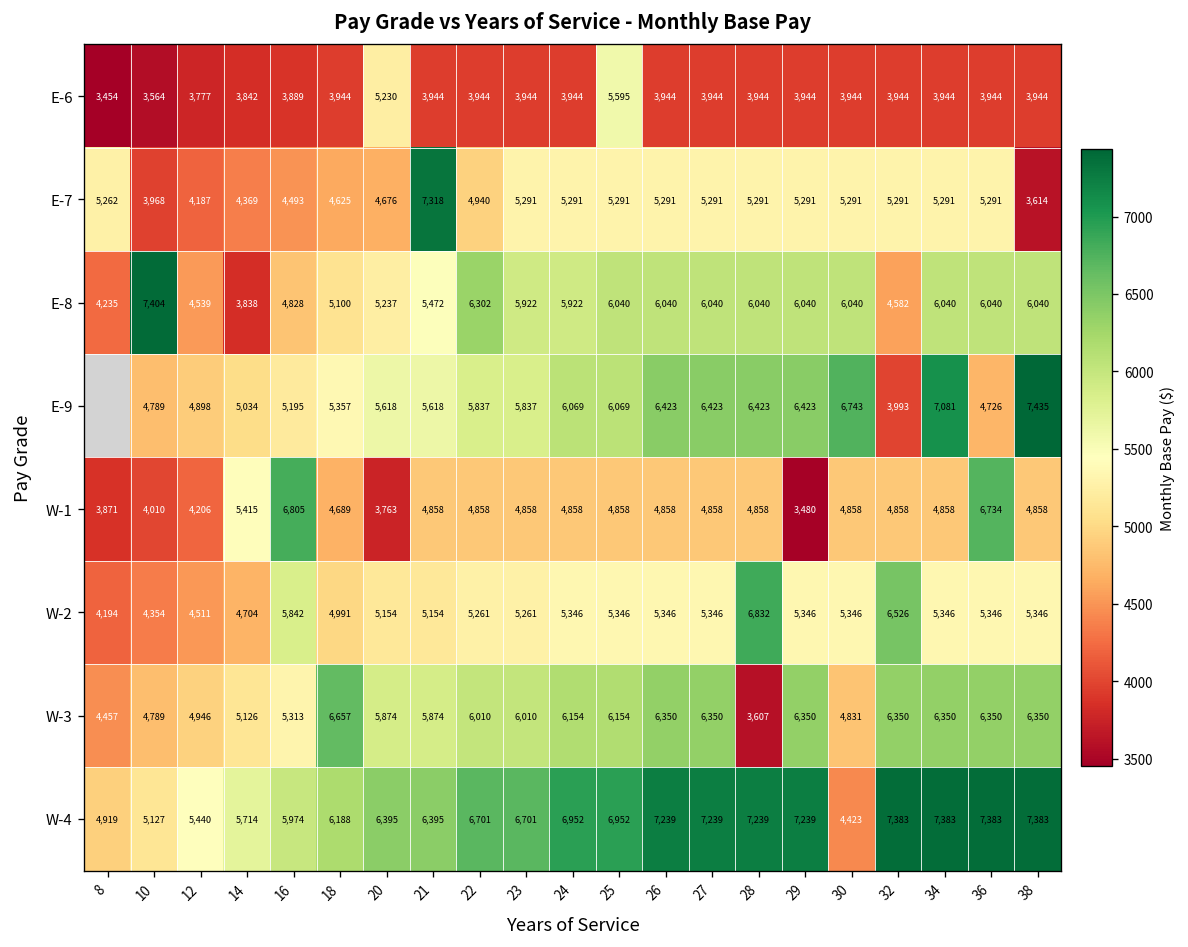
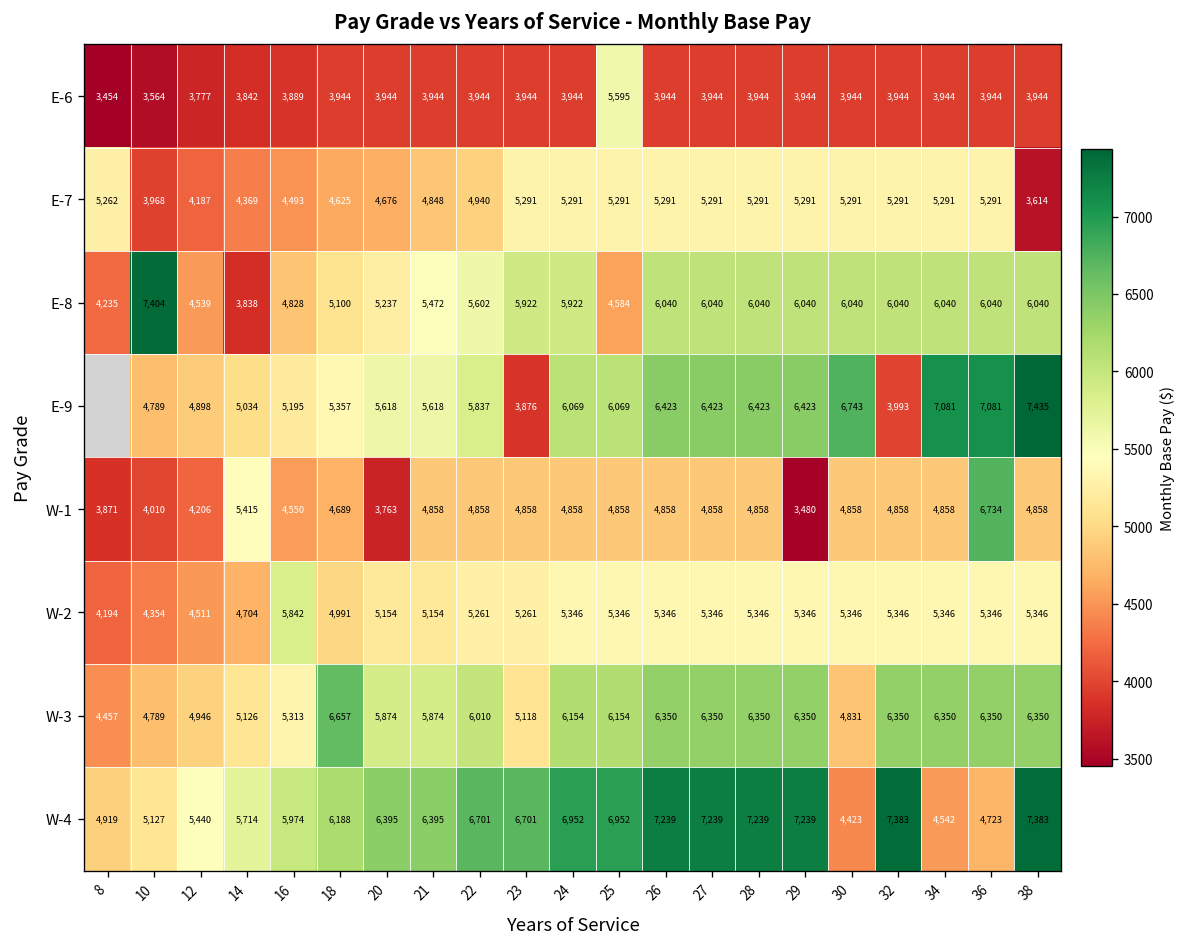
  {
    "E-6": {
      "8": "3,454",
      "10": "3,564",
      "12": "3,777",
      "14": "3,842",
      "16": "3,889",
      "18": "3,944",
-     "20": "5,230",
+     "20": "3,944",
      "21": "3,944",
      "22": "3,944",
      "23": "3,944",
      "24": "3,944",
      "25": "5,595",
      "26": "3,944",
      "27": "3,944",
      "28": "3,944",
      "29": "3,944",
      "30": "3,944",
      "32": "3,944",
      "34": "3,944",
      "36": "3,944",
      "38": "3,944"
    },
    "E-7": {
      "8": "5,262",
      "10": "3,968",
      "12": "4,187",
      "14": "4,369",
      "16": "4,493",
      "18": "4,625",
      "20": "4,676",
-     "21": "7,318",
+     "21": "4,848",
      "22": "4,940",
      "23": "5,291",
      "24": "5,291",
      "25": "5,291",
      "26": "5,291",
      "27": "5,291",
      "28": "5,291",
      "29": "5,291",
      "30": "5,291",
      "32": "5,291",
      "34": "5,291",
      "36": "5,291",
      "38": "3,614"
    },
    "E-8": {
      "8": "4,235",
      "10": "7,404",
      "12": "4,539",
      "14": "3,838",
      "16": "4,828",
      "18": "5,100",
      "20": "5,237",
      "21": "5,472",
-     "22": "6,302",
+     "22": "5,602",
      "23": "5,922",
      "24": "5,922",
-     "25": "6,040",
+     "25": "4,584",
      "26": "6,040",
      "27": "6,040",
      "28": "6,040",
      "29": "6,040",
      "30": "6,040",
-     "32": "4,582",
+     "32": "6,040",
      "34": "6,040",
      "36": "6,040",
      "38": "6,040"
    },
    "E-9": {
      "10": "4,789",
      "12": "4,898",
      "14": "5,034",
      "16": "5,195",
      "18": "5,357",
      "20": "5,618",
      "21": "5,618",
      "22": "5,837",
-     "23": "5,837",
+     "23": "3,876",
      "24": "6,069",
      "25": "6,069",
      "26": "6,423",
      "27": "6,423",
      "28": "6,423",
      "29": "6,423",
      "30": "6,743",
      "32": "3,993",
      "34": "7,081",
-     "36": "4,726",
+     "36": "7,081",
      "38": "7,435"
    },
    "W-1": {
      "8": "3,871",
      "10": "4,010",
      "12": "4,206",
      "14": "5,415",
-     "16": "6,805",
+     "16": "4,550",
      "18": "4,689",
      "20": "3,763",
      "21": "4,858",
      "22": "4,858",
      "23": "4,858",
      "24": "4,858",
      "25": "4,858",
      "26": "4,858",
      "27": "4,858",
      "28": "4,858",
      "29": "3,480",
      "30": "4,858",
      "32": "4,858",
      "34": "4,858",
      "36": "6,734",
      "38": "4,858"
    },
    "W-2": {
      "8": "4,194",
      "10": "4,354",
      "12": "4,511",
      "14": "4,704",
      "16": "5,842",
      "18": "4,991",
      "20": "5,154",
      "21": "5,154",
      "22": "5,261",
      "23": "5,261",
      "24": "5,346",
      "25": "5,346",
      "26": "5,346",
      "27": "5,346",
-     "28": "6,832",
+     "28": "5,346",
      "29": "5,346",
      "30": "5,346",
-     "32": "6,526",
+     "32": "5,346",
      "34": "5,346",
      "36": "5,346",
      "38": "5,346"
    },
    "W-3": {
      "8": "4,457",
      "10": "4,789",
      "12": "4,946",
      "14": "5,126",
      "16": "5,313",
      "18": "6,657",
      "20": "5,874",
      "21": "5,874",
      "22": "6,010",
-     "23": "6,010",
+     "23": "5,118",
      "24": "6,154",
      "25": "6,154",
      "26": "6,350",
      "27": "6,350",
-     "28": "3,607",
+     "28": "6,350",
      "29": "6,350",
      "30": "4,831",
      "32": "6,350",
      "34": "6,350",
      "36": "6,350",
      "38": "6,350"
    },
    "W-4": {
      "8": "4,919",
      "10": "5,127",
      "12": "5,440",
      "14": "5,714",
      "16": "5,974",
      "18": "6,188",
      "20": "6,395",
      "21": "6,395",
      "22": "6,701",
      "23": "6,701",
      "24": "6,952",
      "25": "6,952",
      "26": "7,239",
      "27": "7,239",
      "28": "7,239",
      "29": "7,239",
      "30": "4,423",
      "32": "7,383",
-     "34": "7,383",
-     "36": "7,383",
+     "34": "4,542",
+     "36": "4,723",
      "38": "7,383"
    }
  }
